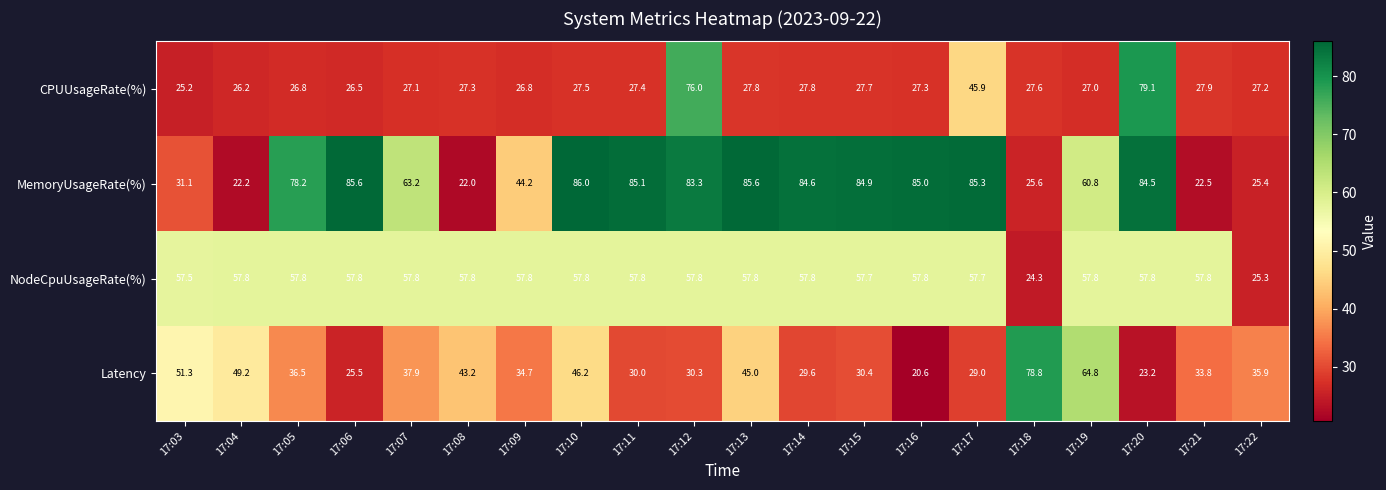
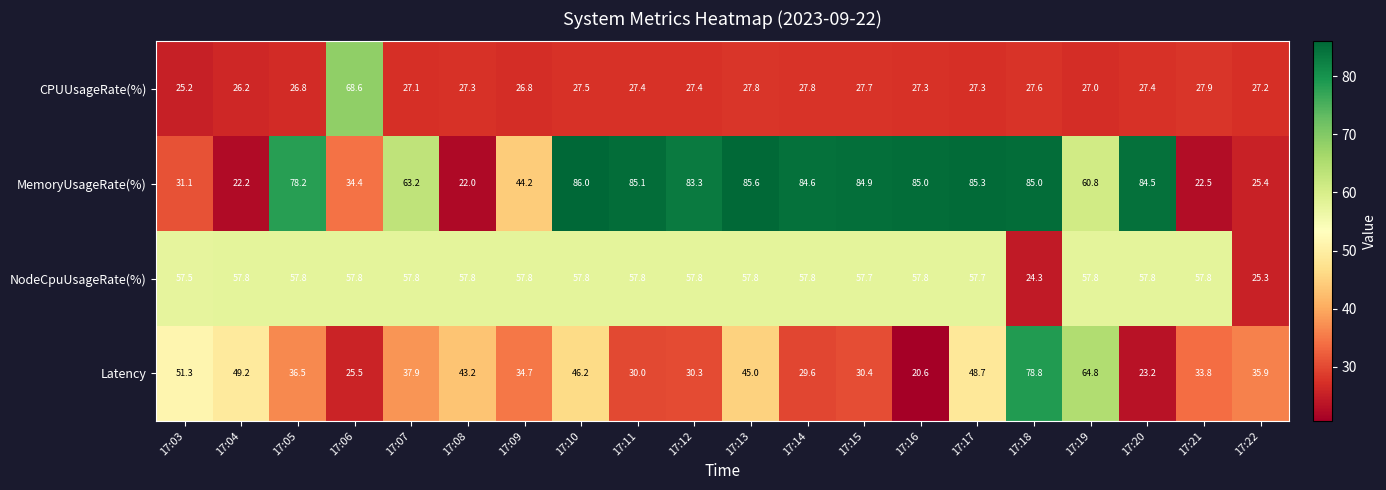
  {
    "CPUUsageRate(%)": {
      "17:03": 25.2,
      "17:04": 26.2,
      "17:05": 26.8,
-     "17:06": 26.5,
+     "17:06": 68.6,
      "17:07": 27.1,
      "17:08": 27.3,
      "17:09": 26.8,
      "17:10": 27.5,
      "17:11": 27.4,
-     "17:12": 76.0,
+     "17:12": 27.4,
      "17:13": 27.8,
      "17:14": 27.8,
      "17:15": 27.7,
      "17:16": 27.3,
-     "17:17": 45.9,
+     "17:17": 27.3,
      "17:18": 27.6,
      "17:19": 27.0,
-     "17:20": 79.1,
+     "17:20": 27.4,
      "17:21": 27.9,
      "17:22": 27.2
    },
    "MemoryUsageRate(%)": {
      "17:03": 31.1,
      "17:04": 22.2,
      "17:05": 78.2,
-     "17:06": 85.6,
+     "17:06": 34.4,
      "17:07": 63.2,
      "17:08": 22.0,
      "17:09": 44.2,
      "17:10": 86.0,
      "17:11": 85.1,
      "17:12": 83.3,
      "17:13": 85.6,
      "17:14": 84.6,
      "17:15": 84.9,
      "17:16": 85.0,
      "17:17": 85.3,
-     "17:18": 25.6,
+     "17:18": 85.0,
      "17:19": 60.8,
      "17:20": 84.5,
      "17:21": 22.5,
      "17:22": 25.4
    },
    "NodeCpuUsageRate(%)": {
      "17:03": 57.5,
      "17:04": 57.8,
      "17:05": 57.8,
      "17:06": 57.8,
      "17:07": 57.8,
      "17:08": 57.8,
      "17:09": 57.8,
      "17:10": 57.8,
      "17:11": 57.8,
      "17:12": 57.8,
      "17:13": 57.8,
      "17:14": 57.8,
      "17:15": 57.7,
      "17:16": 57.8,
      "17:17": 57.7,
      "17:18": 24.3,
      "17:19": 57.8,
      "17:20": 57.8,
      "17:21": 57.8,
      "17:22": 25.3
    },
    "Latency": {
      "17:03": 51.3,
      "17:04": 49.2,
      "17:05": 36.5,
      "17:06": 25.5,
      "17:07": 37.9,
      "17:08": 43.2,
      "17:09": 34.7,
      "17:10": 46.2,
      "17:11": 30.0,
      "17:12": 30.3,
      "17:13": 45.0,
      "17:14": 29.6,
      "17:15": 30.4,
      "17:16": 20.6,
-     "17:17": 29.0,
+     "17:17": 48.7,
      "17:18": 78.8,
      "17:19": 64.8,
      "17:20": 23.2,
      "17:21": 33.8,
      "17:22": 35.9
    }
  }
